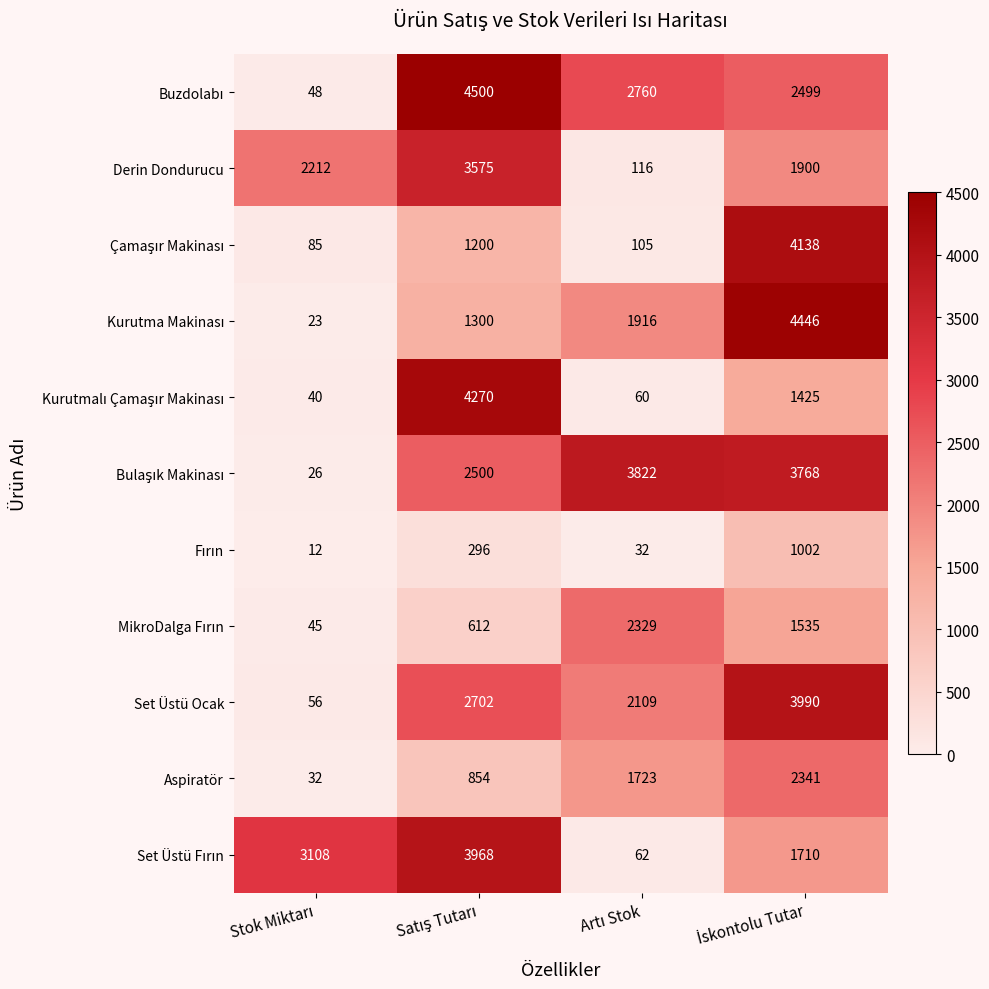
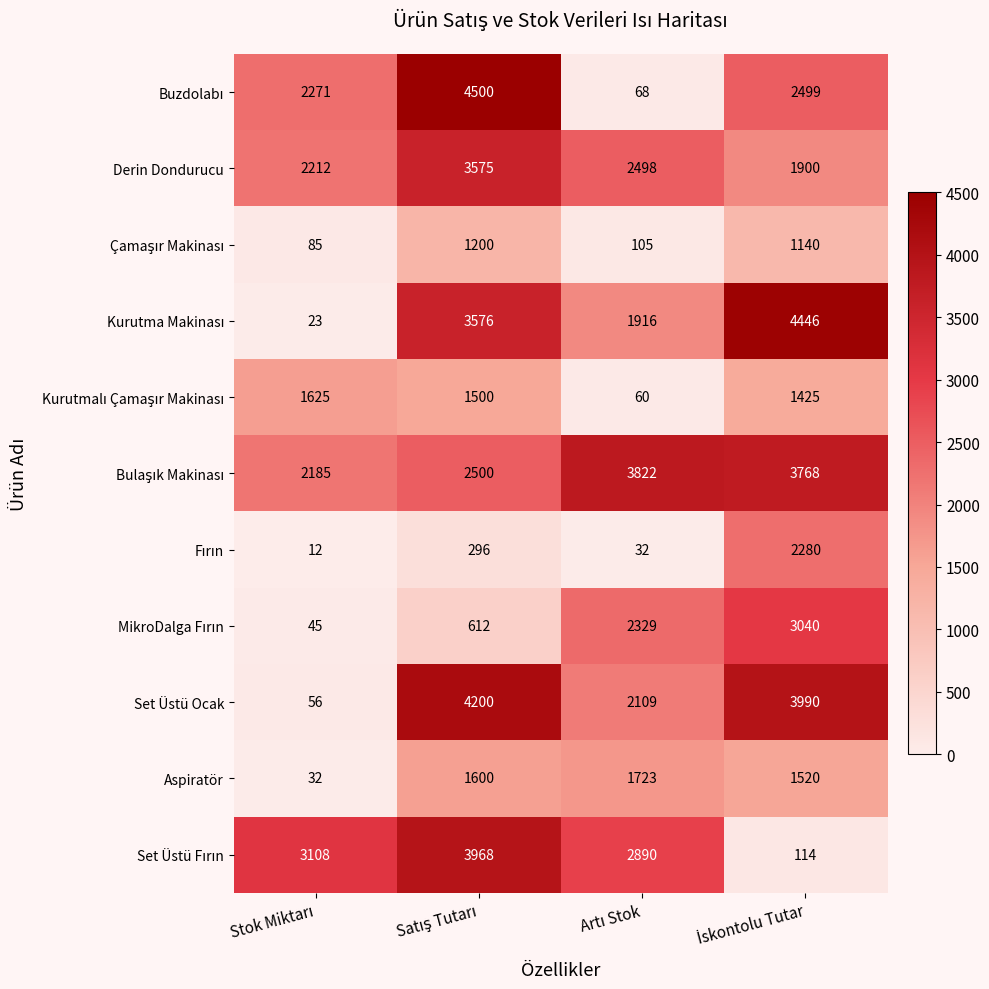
  {
    "Buzdolabı": {
-     "Stok Miktarı": 48,
+     "Stok Miktarı": 2271,
      "Satış Tutarı": 4500,
-     "Artı Stok": 2760,
+     "Artı Stok": 68,
      "İskontolu Tutar": 2499
    },
    "Derin Dondurucu": {
      "Stok Miktarı": 2212,
      "Satış Tutarı": 3575,
-     "Artı Stok": 116,
+     "Artı Stok": 2498,
      "İskontolu Tutar": 1900
    },
    "Çamaşır Makinası": {
      "Stok Miktarı": 85,
      "Satış Tutarı": 1200,
      "Artı Stok": 105,
-     "İskontolu Tutar": 4138
+     "İskontolu Tutar": 1140
    },
    "Kurutma Makinası": {
      "Stok Miktarı": 23,
-     "Satış Tutarı": 1300,
+     "Satış Tutarı": 3576,
      "Artı Stok": 1916,
      "İskontolu Tutar": 4446
    },
    "Kurutmalı Çamaşır Makinası": {
-     "Stok Miktarı": 40,
-     "Satış Tutarı": 4270,
+     "Stok Miktarı": 1625,
+     "Satış Tutarı": 1500,
      "Artı Stok": 60,
      "İskontolu Tutar": 1425
    },
    "Bulaşık Makinası": {
-     "Stok Miktarı": 26,
+     "Stok Miktarı": 2185,
      "Satış Tutarı": 2500,
      "Artı Stok": 3822,
      "İskontolu Tutar": 3768
    },
    "Fırın": {
      "Stok Miktarı": 12,
      "Satış Tutarı": 296,
      "Artı Stok": 32,
-     "İskontolu Tutar": 1002
+     "İskontolu Tutar": 2280
    },
    "MikroDalga Fırın": {
      "Stok Miktarı": 45,
      "Satış Tutarı": 612,
      "Artı Stok": 2329,
-     "İskontolu Tutar": 1535
+     "İskontolu Tutar": 3040
    },
    "Set Üstü Ocak": {
      "Stok Miktarı": 56,
-     "Satış Tutarı": 2702,
+     "Satış Tutarı": 4200,
      "Artı Stok": 2109,
      "İskontolu Tutar": 3990
    },
    "Aspiratör": {
      "Stok Miktarı": 32,
-     "Satış Tutarı": 854,
+     "Satış Tutarı": 1600,
      "Artı Stok": 1723,
-     "İskontolu Tutar": 2341
+     "İskontolu Tutar": 1520
    },
    "Set Üstü Fırın": {
      "Stok Miktarı": 3108,
      "Satış Tutarı": 3968,
-     "Artı Stok": 62,
-     "İskontolu Tutar": 1710
+     "Artı Stok": 2890,
+     "İskontolu Tutar": 114
    }
  }
